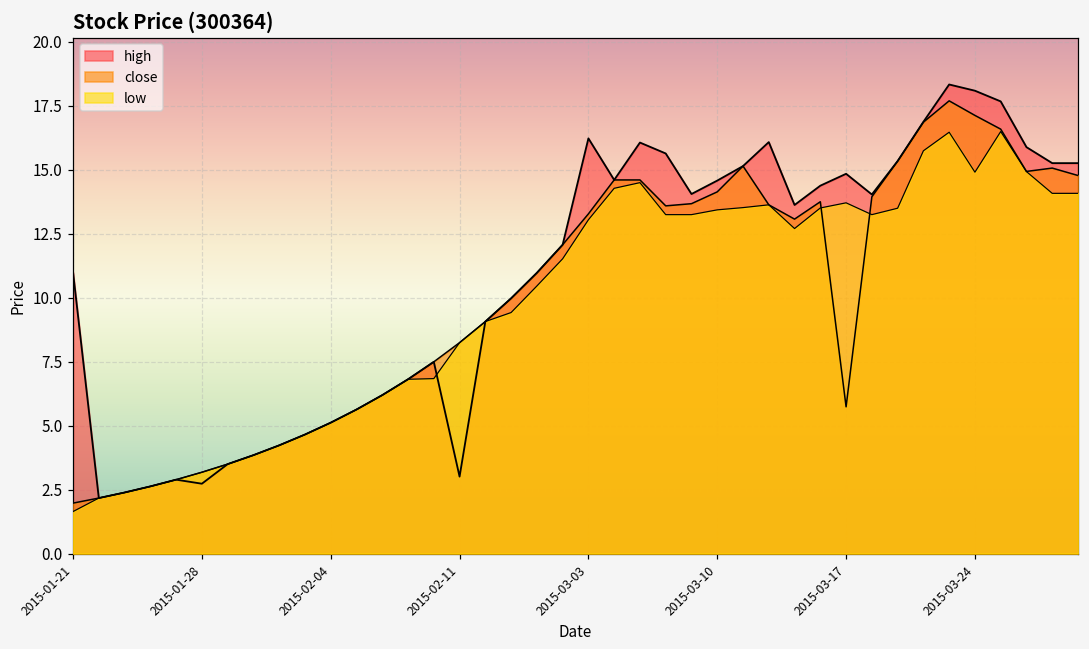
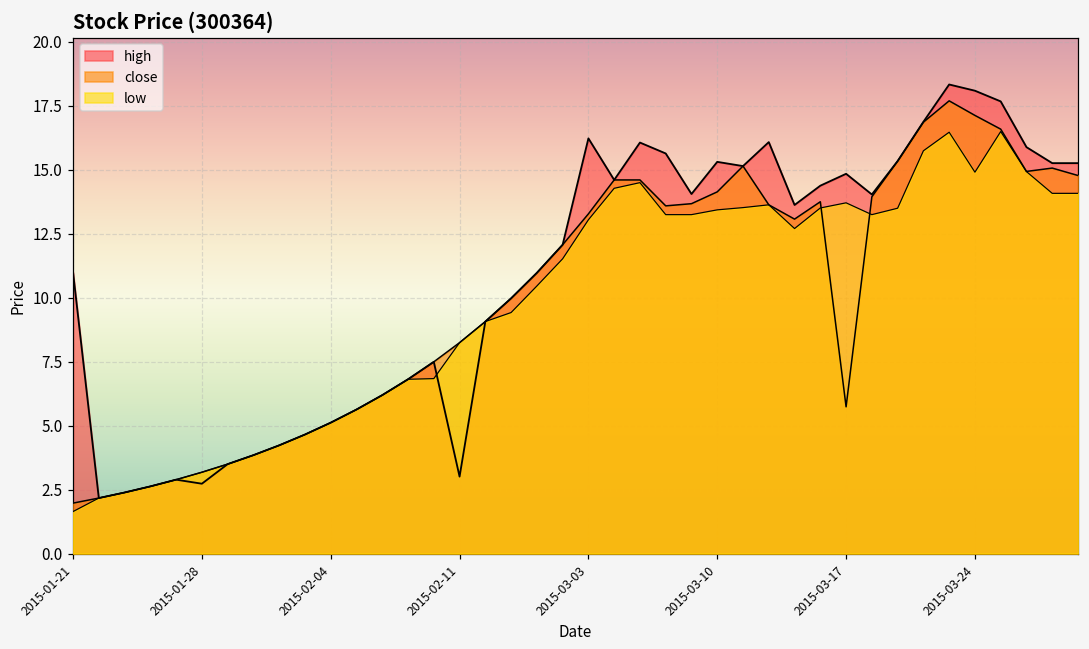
  {
    "high": {
      "2015-01-21": 11.0,
      "2015-01-28": 2.7,
      "2015-02-11": 3.0,
      "2015-03-03": 16.2,
-     "2015-03-10": 14.6,
+     "2015-03-10": 15.3,
      "2015-03-17": 14.8,
      "2015-03-24": 18.1
    },
    "close": {
      "2015-01-21": 2.0,
      "2015-03-03": 13.3,
      "2015-03-10": 14.1,
      "2015-03-17": 5.7,
      "2015-03-24": 17.1
    },
    "low": {
      "2015-01-21": 1.6,
      "2015-03-03": 13.0,
      "2015-03-10": 13.4,
      "2015-03-17": 13.7,
      "2015-03-24": 14.9
    }
  }
